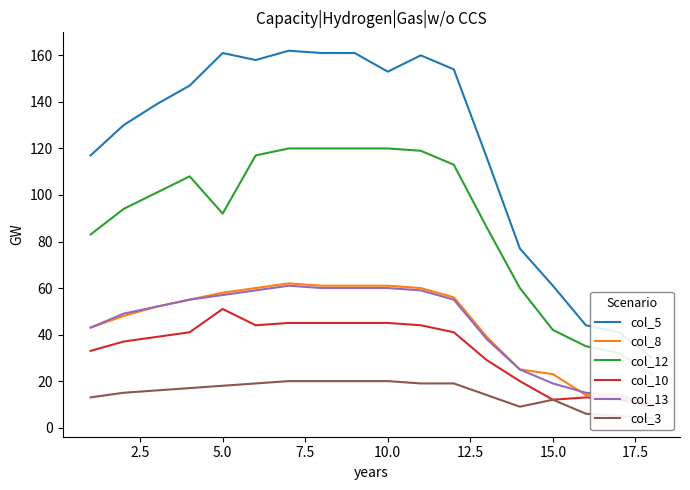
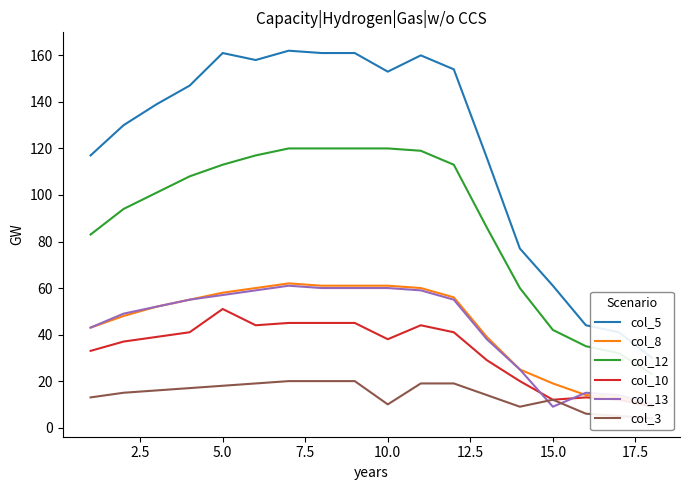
  {
    "col_5": {
      "5.0": 161,
      "10.0": 153,
      "15.0": 61
    },
    "col_8": {
-     "15.0": 23
+     "15.0": 19
    },
    "col_12": {
-     "5.0": 92,
+     "5.0": 113,
      "10.0": 120,
      "15.0": 42
    },
    "col_10": {
      "5.0": 51,
-     "10.0": 45
+     "10.0": 38
    },
    "col_13": {
-     "15.0": 19
+     "15.0": 9
    },
    "col_3": {
      "5.0": 18,
-     "10.0": 20
+     "10.0": 10
    }
  }
